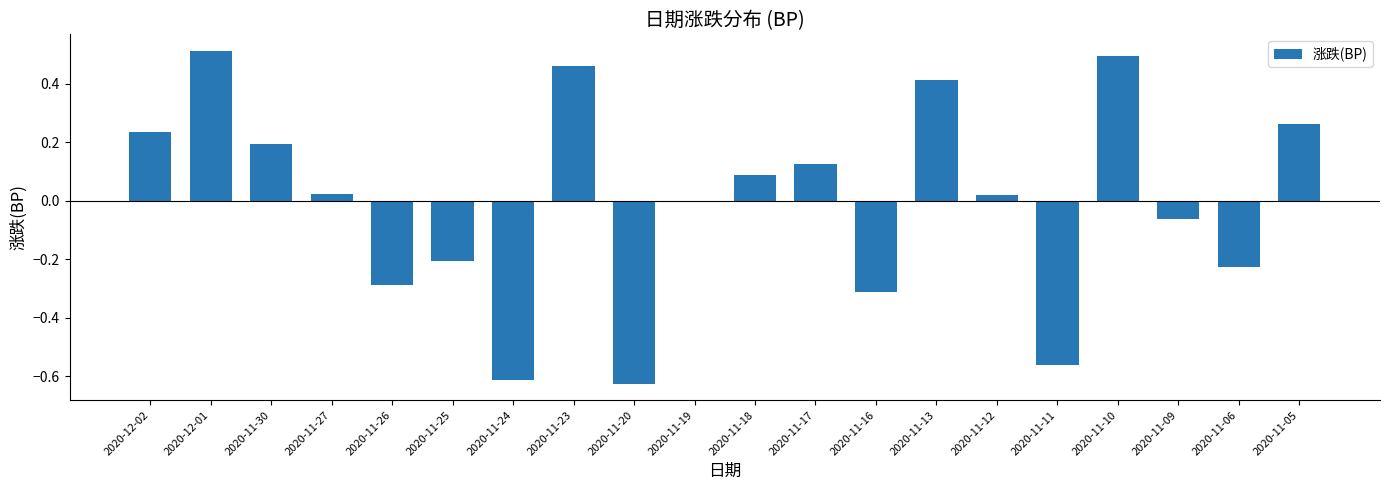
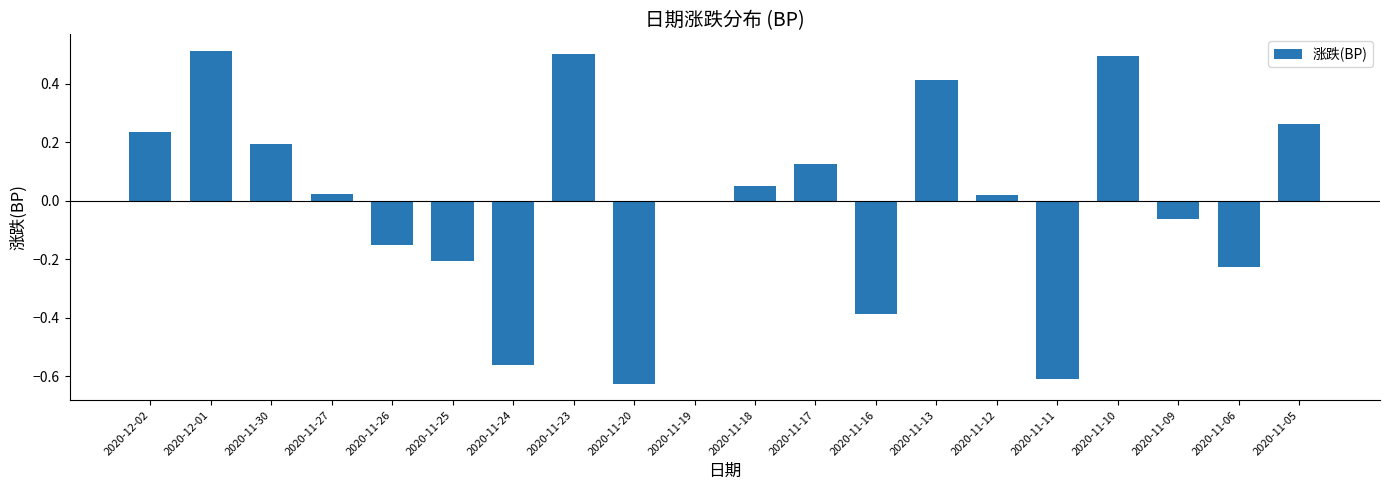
  {
    "2020-12-02": 0.24,
    "2020-12-01": 0.51,
    "2020-11-30": 0.20,
    "2020-11-27": 0.02,
-   "2020-11-26": -0.29,
+   "2020-11-26": -0.15,
    "2020-11-25": -0.21,
-   "2020-11-24": -0.61,
-   "2020-11-23": 0.46,
+   "2020-11-24": -0.56,
+   "2020-11-23": 0.50,
    "2020-11-20": -0.63,
    "2020-11-19": 0.00,
-   "2020-11-18": 0.09,
+   "2020-11-18": 0.05,
    "2020-11-17": 0.13,
-   "2020-11-16": -0.31,
+   "2020-11-16": -0.39,
    "2020-11-13": 0.41,
    "2020-11-12": 0.02,
-   "2020-11-11": -0.56,
+   "2020-11-11": -0.61,
    "2020-11-10": 0.50,
    "2020-11-09": -0.06,
    "2020-11-06": -0.23,
    "2020-11-05": 0.26
  }
